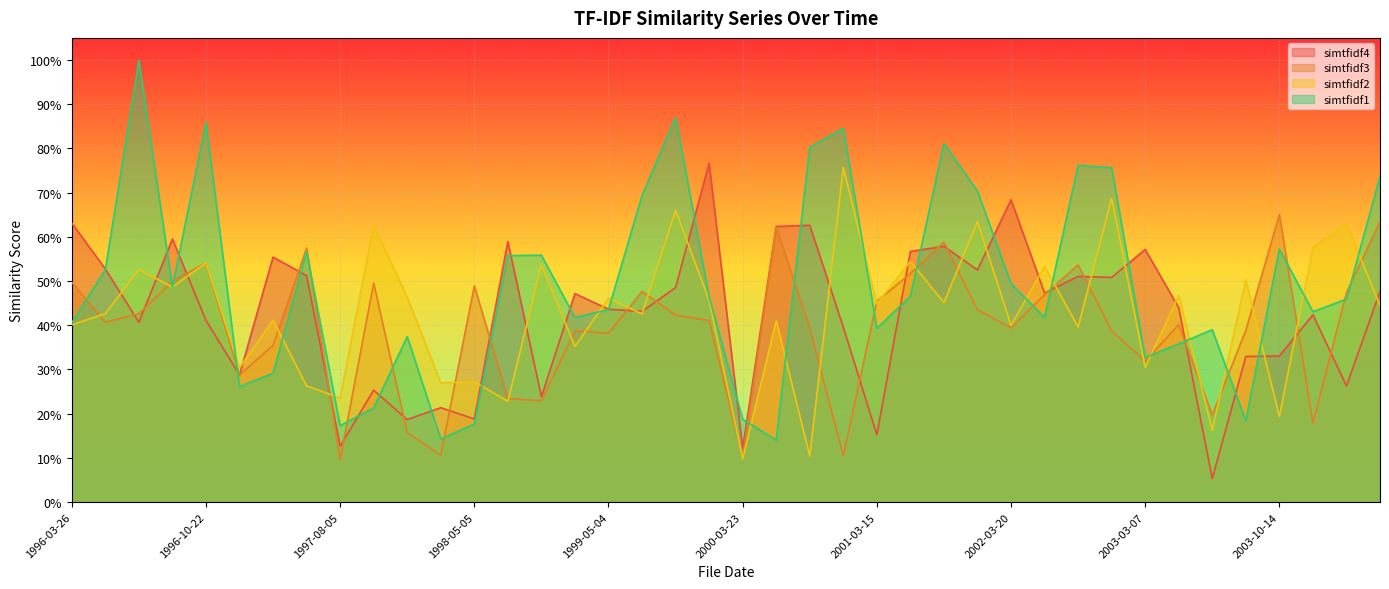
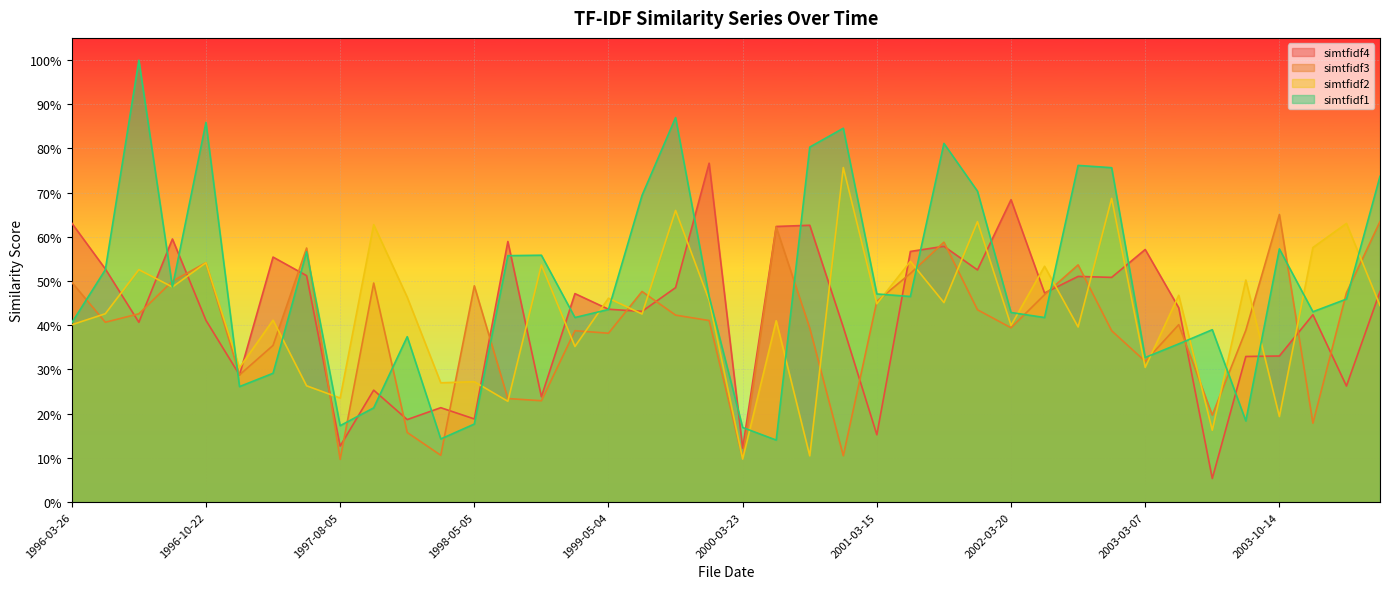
  {
    "simtfidf1": {
      "1996-10-22": "86%",
      "1997-08-05": "17%",
      "1998-05-05": "18%",
-     "2000-03-23": "19%",
-     "2001-03-15": "39%",
-     "2002-03-20": "49%",
+     "2000-03-23": "17%",
+     "2001-03-15": "47%",
+     "2002-03-20": "43%",
      "2003-03-07": "33%",
      "2003-10-14": "57%"
    }
  }
